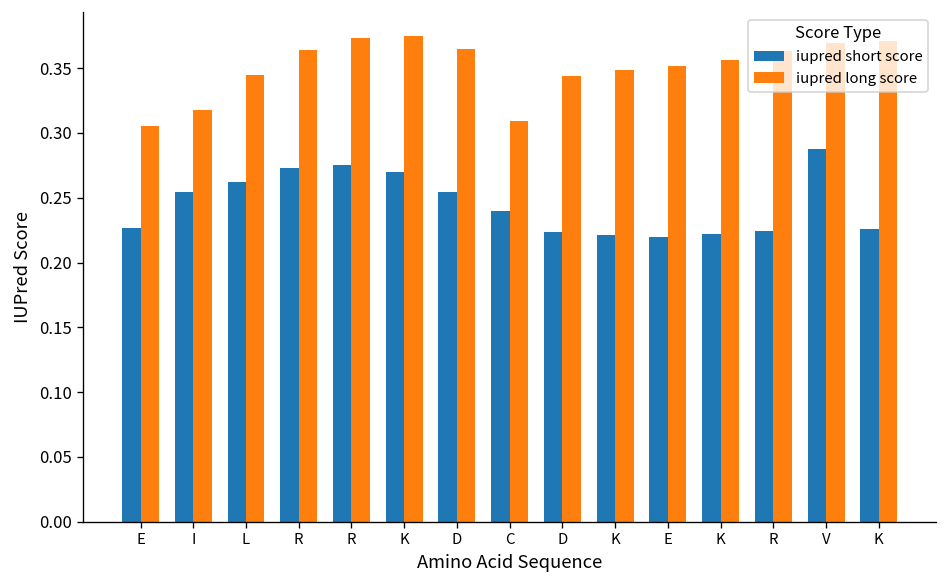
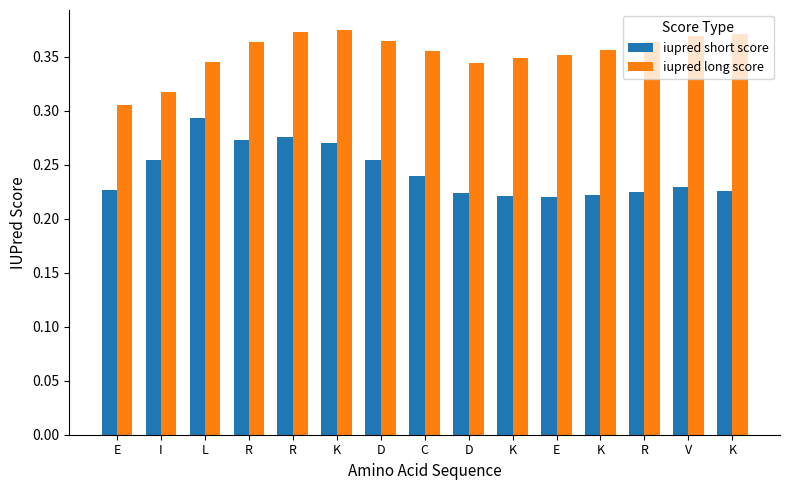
  {
    "iupred short score": {
      "I": 0.254,
-     "L": 0.262,
+     "L": 0.293,
      "C": 0.240,
-     "V": 0.287
+     "V": 0.229
    },
    "iupred long score": {
      "I": 0.318,
      "L": 0.345,
-     "C": 0.309
+     "C": 0.355
    }
  }
